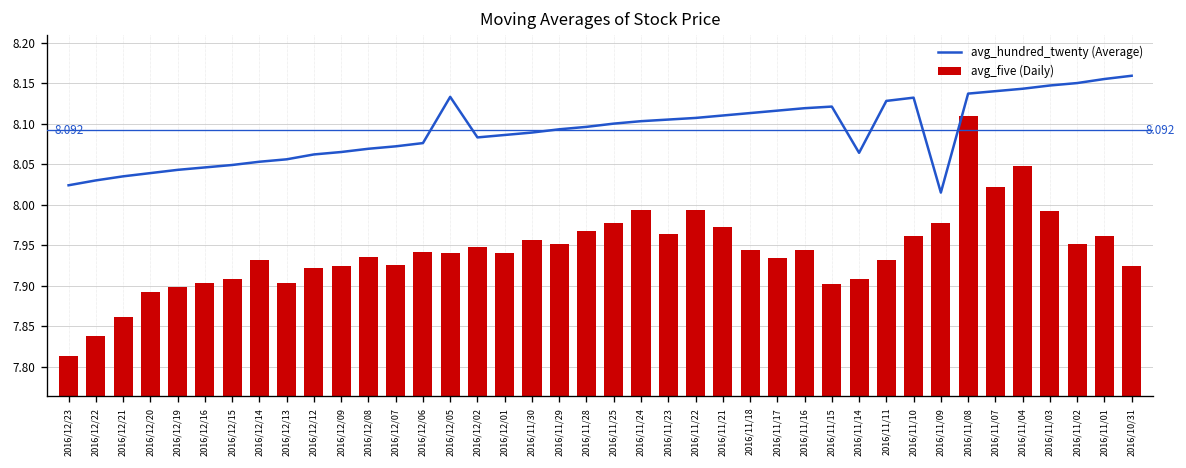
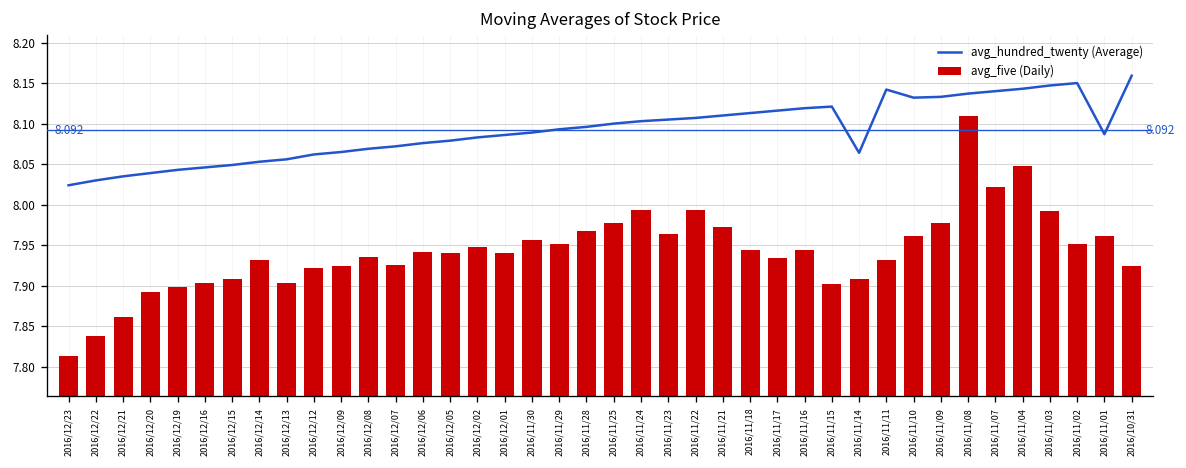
  {
    "avg_hundred_twenty (Average)": {
      "2016/12/23": 8.02,
      "2016/12/22": 8.03,
      "2016/12/21": 8.04,
      "2016/12/20": 8.04,
      "2016/12/19": 8.04,
      "2016/12/16": 8.05,
      "2016/12/15": 8.05,
      "2016/12/14": 8.05,
      "2016/12/13": 8.06,
      "2016/12/12": 8.06,
      "2016/12/09": 8.07,
      "2016/12/08": 8.07,
      "2016/12/07": 8.07,
      "2016/12/06": 8.08,
-     "2016/12/05": 8.13,
+     "2016/12/05": 8.08,
      "2016/12/02": 8.08,
      "2016/12/01": 8.09,
      "2016/11/30": 8.09,
      "2016/11/29": 8.09,
      "2016/11/28": 8.10,
      "2016/11/25": 8.10,
      "2016/11/24": 8.10,
      "2016/11/23": 8.11,
      "2016/11/22": 8.11,
      "2016/11/21": 8.11,
      "2016/11/18": 8.11,
      "2016/11/17": 8.12,
      "2016/11/16": 8.12,
      "2016/11/15": 8.12,
      "2016/11/14": 8.06,
-     "2016/11/11": 8.13,
+     "2016/11/11": 8.14,
      "2016/11/10": 8.13,
-     "2016/11/09": 8.02,
+     "2016/11/09": 8.13,
      "2016/11/08": 8.14,
      "2016/11/07": 8.14,
      "2016/11/04": 8.14,
      "2016/11/03": 8.15,
      "2016/11/02": 8.15,
-     "2016/11/01": 8.16,
+     "2016/11/01": 8.09,
      "2016/10/31": 8.16
    },
    "avg_five (Daily)": {
      "2016/12/23": 7.81,
      "2016/12/22": 7.84,
      "2016/12/21": 7.86,
      "2016/12/20": 7.89,
      "2016/12/19": 7.90,
      "2016/12/16": 7.90,
      "2016/12/15": 7.91,
      "2016/12/14": 7.93,
      "2016/12/13": 7.90,
      "2016/12/12": 7.92,
      "2016/12/09": 7.92,
      "2016/12/08": 7.94,
      "2016/12/07": 7.93,
      "2016/12/06": 7.94,
      "2016/12/05": 7.94,
      "2016/12/02": 7.95,
      "2016/12/01": 7.94,
      "2016/11/30": 7.96,
      "2016/11/29": 7.95,
      "2016/11/28": 7.97,
      "2016/11/25": 7.98,
      "2016/11/24": 7.99,
      "2016/11/23": 7.96,
      "2016/11/22": 7.99,
      "2016/11/21": 7.97,
      "2016/11/18": 7.94,
      "2016/11/17": 7.93,
      "2016/11/16": 7.94,
      "2016/11/15": 7.90,
      "2016/11/14": 7.91,
      "2016/11/11": 7.93,
      "2016/11/10": 7.96,
      "2016/11/09": 7.98,
      "2016/11/08": 8.11,
      "2016/11/07": 8.02,
      "2016/11/04": 8.05,
      "2016/11/03": 7.99,
      "2016/11/02": 7.95,
      "2016/11/01": 7.96,
      "2016/10/31": 7.92
    }
  }
